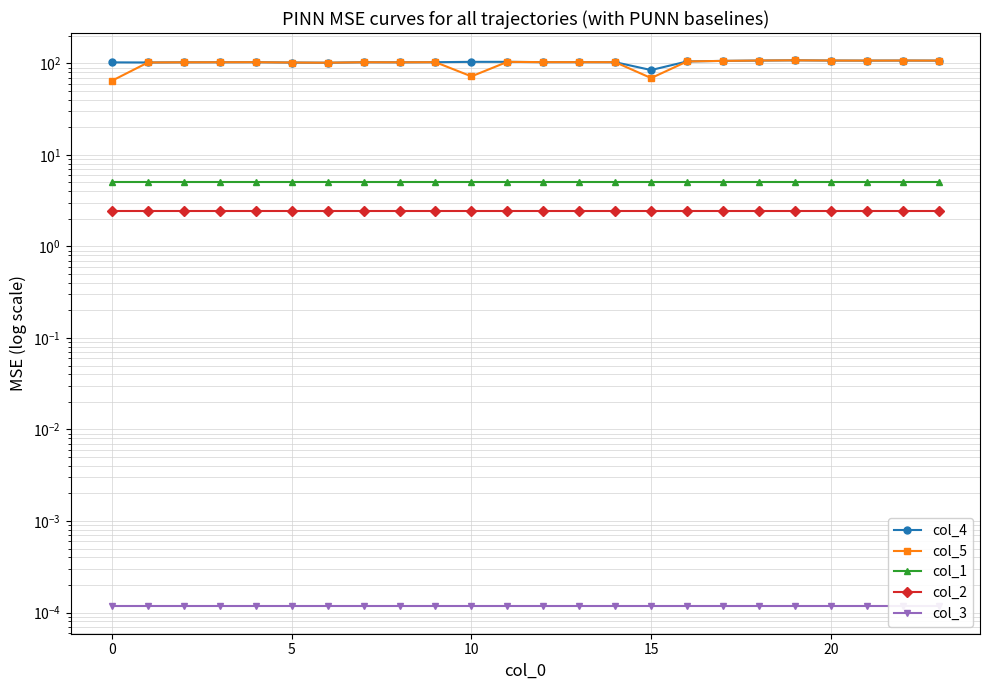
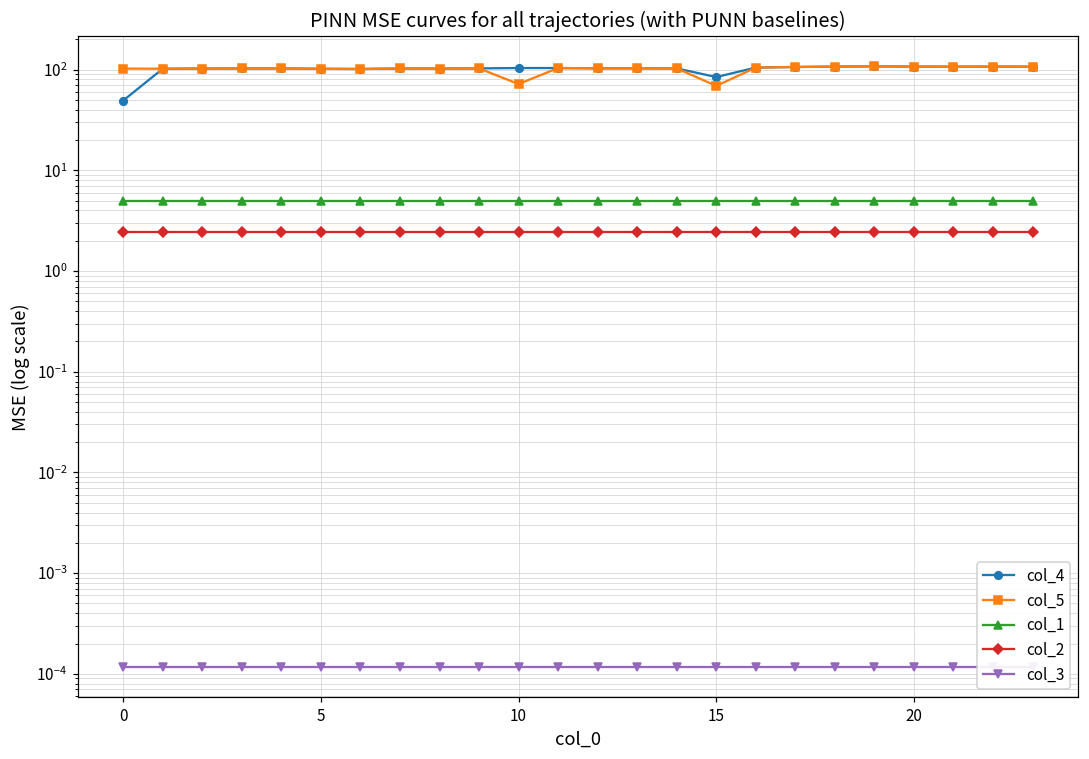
  {
    "col_4": {
-     "0": 100,
+     "0": 50,
      "10": 100,
      "15": 80
    },
    "col_5": {
-     "0": 60,
+     "0": 100,
      "10": 70,
      "15": 70
    },
    "col_1": {
      "0": 5,
      "5": 5,
      "10": 5,
      "15": 5,
      "20": 5
    },
    "col_2": {
      "0": 2.4,
      "5": 2.4,
      "10": 2.4,
      "15": 2.4,
      "20": 2.4
    },
    "col_3": {
      "0": 0.00012,
      "5": 0.00012,
      "10": 0.00012,
      "15": 0.00012,
      "20": 0.00012
    }
  }
